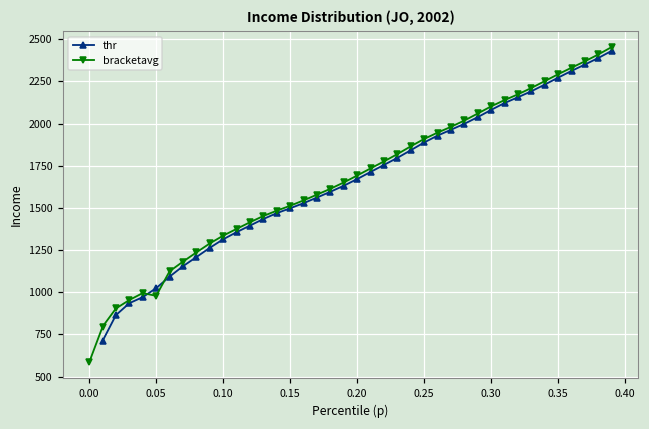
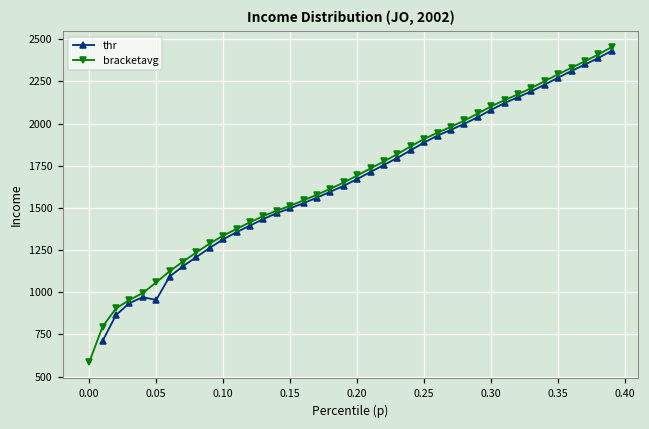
  {
    "thr": {
-     "0.05": 1020,
+     "0.05": 950,
      "0.10": 1310,
      "0.20": 1670,
      "0.25": 1890,
      "0.30": 2080,
      "0.35": 2270
    },
    "bracketavg": {
      "0.00": 580,
-     "0.05": 980,
+     "0.05": 1060,
      "0.10": 1340,
      "0.20": 1690,
      "0.25": 1910,
      "0.30": 2100,
      "0.35": 2290
    }
  }
